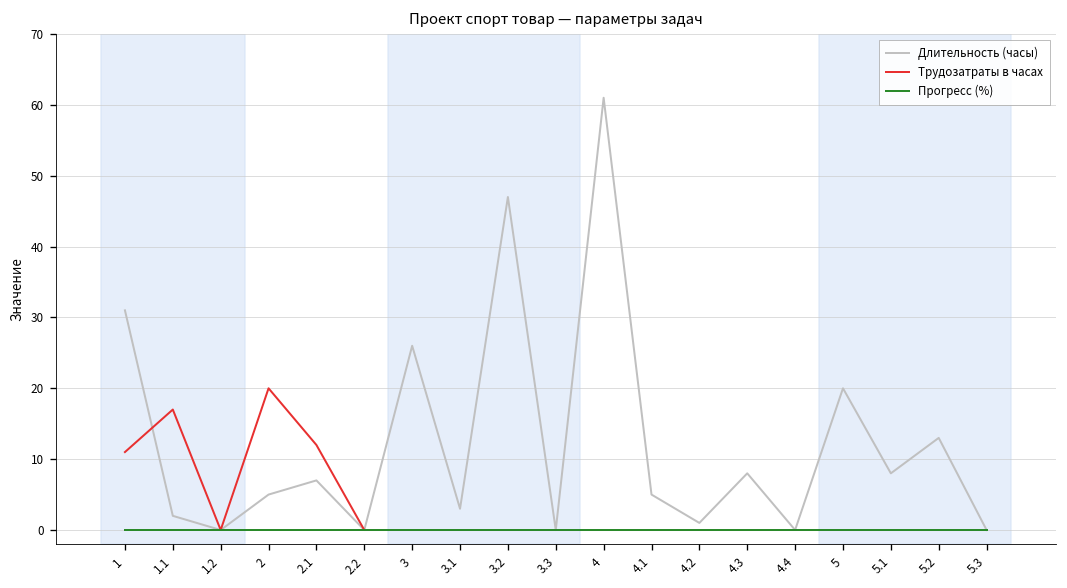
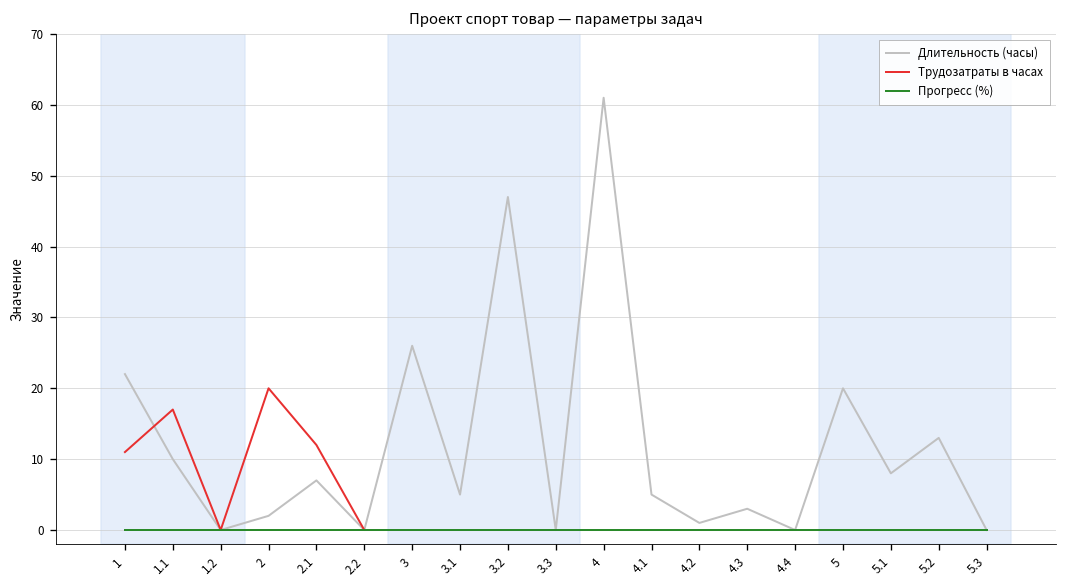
  {
    "Длительность (часы)": {
-     "1": 31,
-     "1.1": 2,
-     "2": 5,
+     "1": 22,
+     "1.1": 10,
+     "2": 2,
      "2.1": 7,
      "3": 26,
-     "3.1": 3,
+     "3.1": 5,
      "3.2": 47,
      "4": 61,
      "4.1": 5,
      "4.2": 1,
-     "4.3": 8,
+     "4.3": 3,
      "5": 20,
      "5.1": 8,
      "5.2": 13
    },
    "Трудозатраты в часах": {
      "1": 11,
      "1.1": 17,
      "2": 20,
      "2.1": 12
    },
    "Прогресс (%)": {
      "1": 0,
      "1.1": 0,
      "2": 0,
      "2.1": 0
    }
  }
